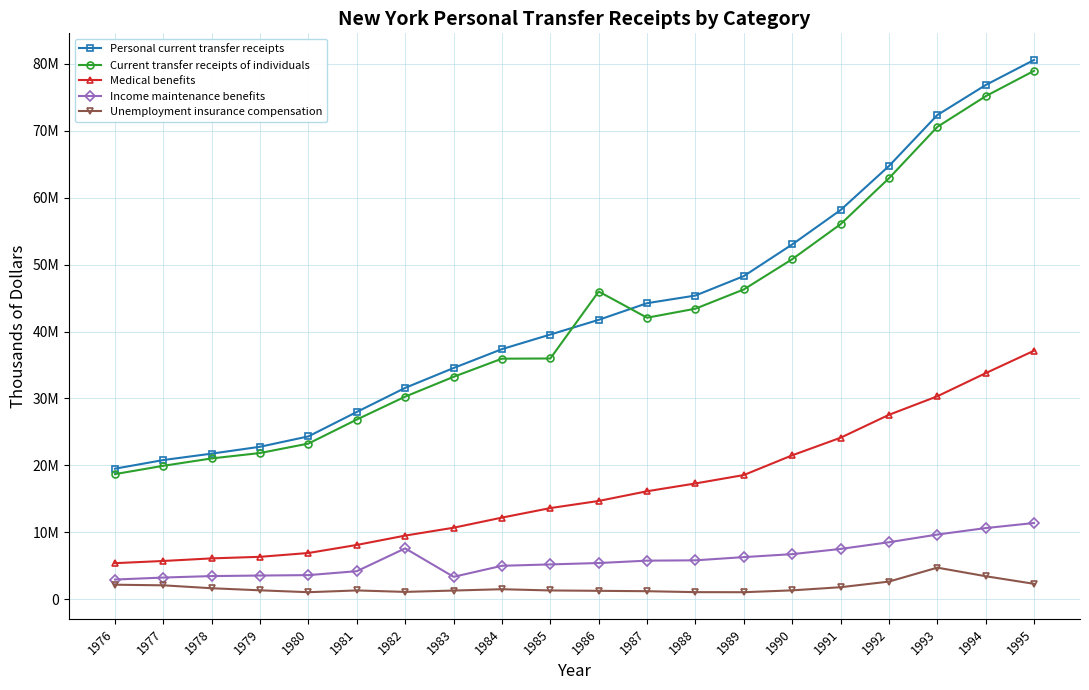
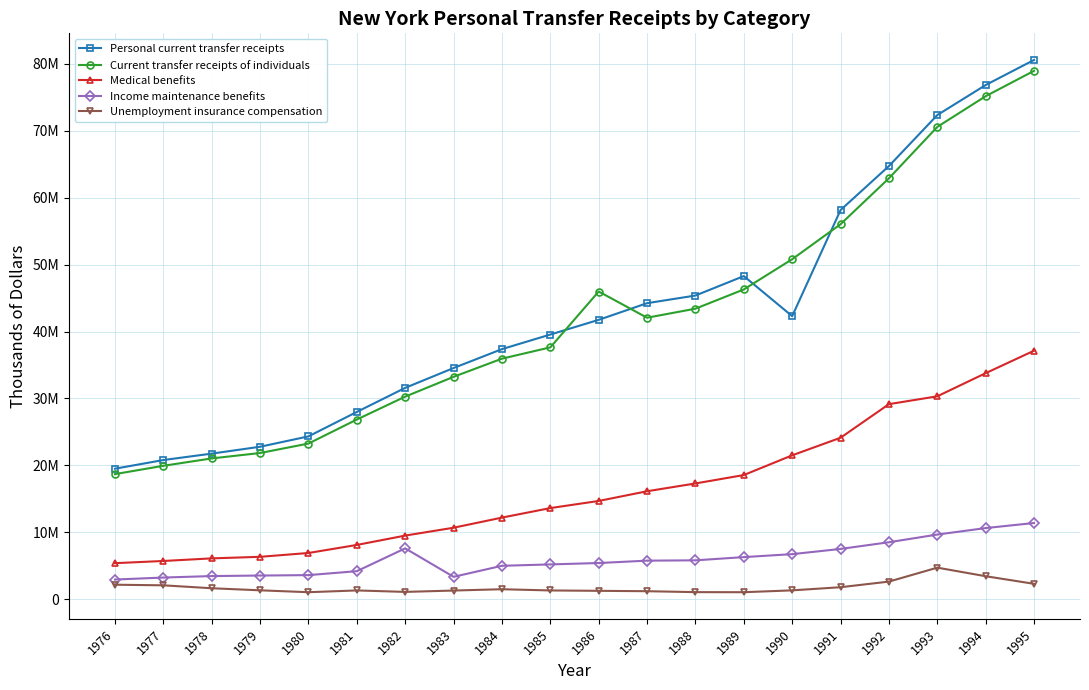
  {
    "Personal current transfer receipts": {
      "1976": 20000000,
      "1977": 21000000,
      "1978": 22000000,
      "1979": 23000000,
      "1980": 24000000,
      "1981": 28000000,
      "1982": 32000000,
      "1983": 35000000,
      "1984": 37000000,
      "1985": 40000000,
      "1986": 42000000,
      "1987": 44000000,
      "1988": 45000000,
      "1989": 48000000,
-     "1990": 53000000,
+     "1990": 42000000,
      "1991": 58000000,
      "1992": 65000000,
      "1993": 72000000,
      "1994": 77000000,
      "1995": 81000000
    },
    "Current transfer receipts of individuals": {
      "1976": 19000000,
      "1977": 20000000,
      "1978": 21000000,
      "1979": 22000000,
      "1980": 23000000,
      "1981": 27000000,
      "1982": 30000000,
      "1983": 33000000,
      "1984": 36000000,
-     "1985": 36000000,
+     "1985": 38000000,
      "1986": 46000000,
      "1987": 42000000,
      "1988": 43000000,
      "1989": 46000000,
      "1990": 51000000,
      "1991": 56000000,
      "1992": 63000000,
      "1993": 71000000,
      "1994": 75000000,
      "1995": 79000000
    },
    "Medical benefits": {
      "1976": 5000000,
      "1977": 6000000,
      "1978": 6000000,
      "1979": 6000000,
      "1980": 7000000,
      "1981": 8000000,
      "1982": 10000000,
      "1983": 11000000,
      "1984": 12000000,
      "1985": 14000000,
      "1986": 15000000,
      "1987": 16000000,
      "1988": 17000000,
      "1989": 19000000,
      "1990": 22000000,
      "1991": 24000000,
-     "1992": 28000000,
+     "1992": 29000000,
      "1993": 30000000,
      "1994": 34000000,
      "1995": 37000000
    },
    "Income maintenance benefits": {
      "1976": 3000000,
      "1977": 3000000,
      "1978": 3000000,
      "1979": 4000000,
      "1980": 4000000,
      "1981": 4000000,
      "1982": 8000000,
      "1983": 3000000,
      "1984": 5000000,
      "1985": 5000000,
      "1986": 5000000,
      "1987": 6000000,
      "1988": 6000000,
      "1989": 6000000,
      "1990": 7000000,
      "1991": 8000000,
      "1992": 9000000,
      "1993": 10000000,
      "1994": 11000000,
      "1995": 11000000
    },
    "Unemployment insurance compensation": {
      "1976": 2000000,
      "1977": 2000000,
      "1978": 2000000,
      "1979": 1000000,
      "1980": 1000000,
      "1981": 1000000,
      "1982": 1000000,
      "1983": 1000000,
      "1984": 1000000,
      "1985": 1000000,
      "1986": 1000000,
      "1987": 1000000,
      "1988": 1000000,
      "1989": 1000000,
      "1990": 1000000,
      "1991": 2000000,
      "1992": 3000000,
      "1993": 5000000,
      "1994": 3000000,
      "1995": 2000000
    }
  }
